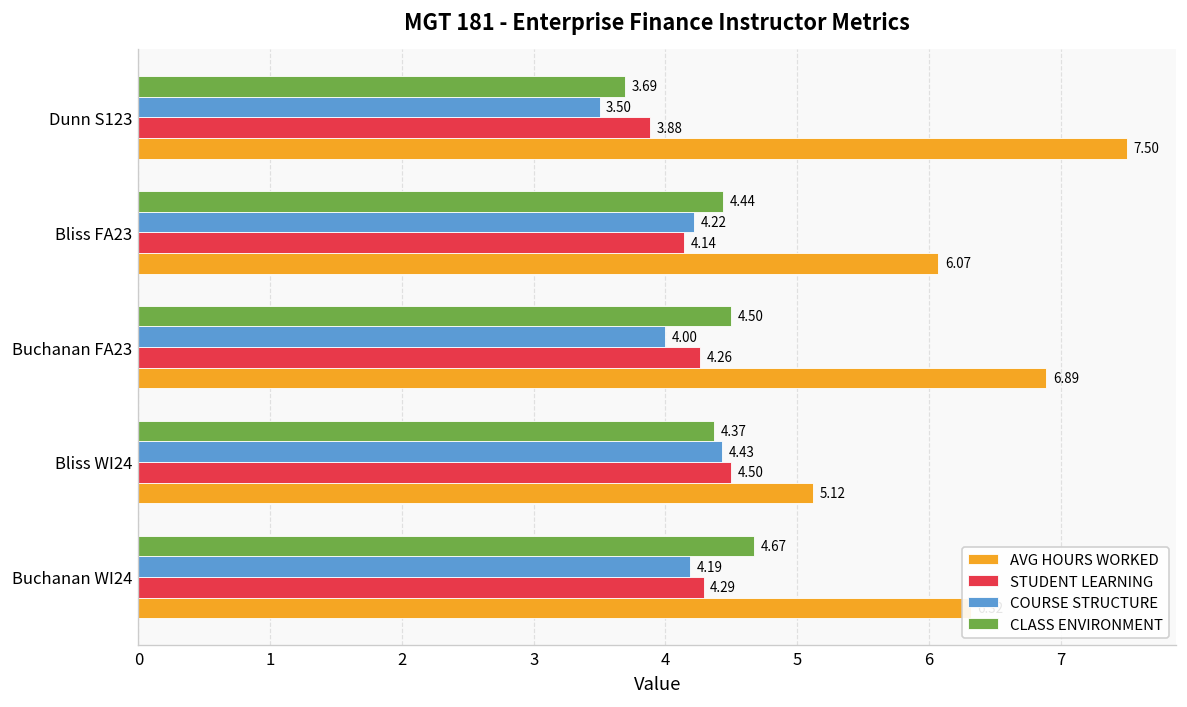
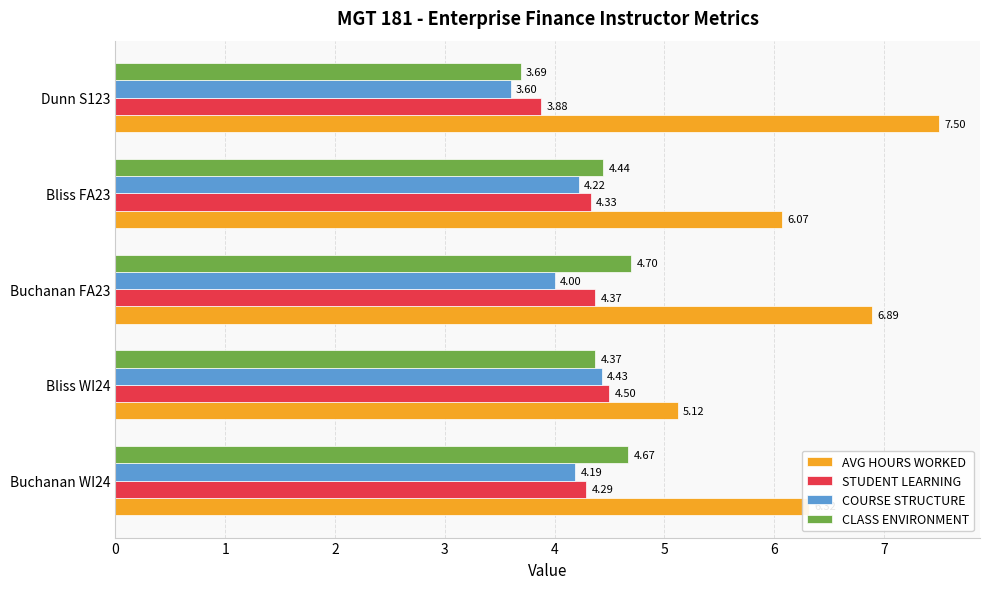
  {
    "AVG HOURS WORKED": {
      "Dunn S123": 7.50,
      "Bliss FA23": 6.07,
      "Buchanan FA23": 6.89,
      "Bliss WI24": 5.12
    },
    "STUDENT LEARNING": {
      "Dunn S123": 3.88,
-     "Bliss FA23": 4.14,
-     "Buchanan FA23": 4.26,
+     "Bliss FA23": 4.33,
+     "Buchanan FA23": 4.37,
      "Bliss WI24": 4.50,
      "Buchanan WI24": 4.29
    },
    "COURSE STRUCTURE": {
-     "Dunn S123": 3.50,
+     "Dunn S123": 3.60,
      "Bliss FA23": 4.22,
      "Buchanan FA23": 4.00,
      "Bliss WI24": 4.43,
      "Buchanan WI24": 4.19
    },
    "CLASS ENVIRONMENT": {
      "Dunn S123": 3.69,
      "Bliss FA23": 4.44,
-     "Buchanan FA23": 4.50,
+     "Buchanan FA23": 4.70,
      "Bliss WI24": 4.37,
      "Buchanan WI24": 4.67
    }
  }
